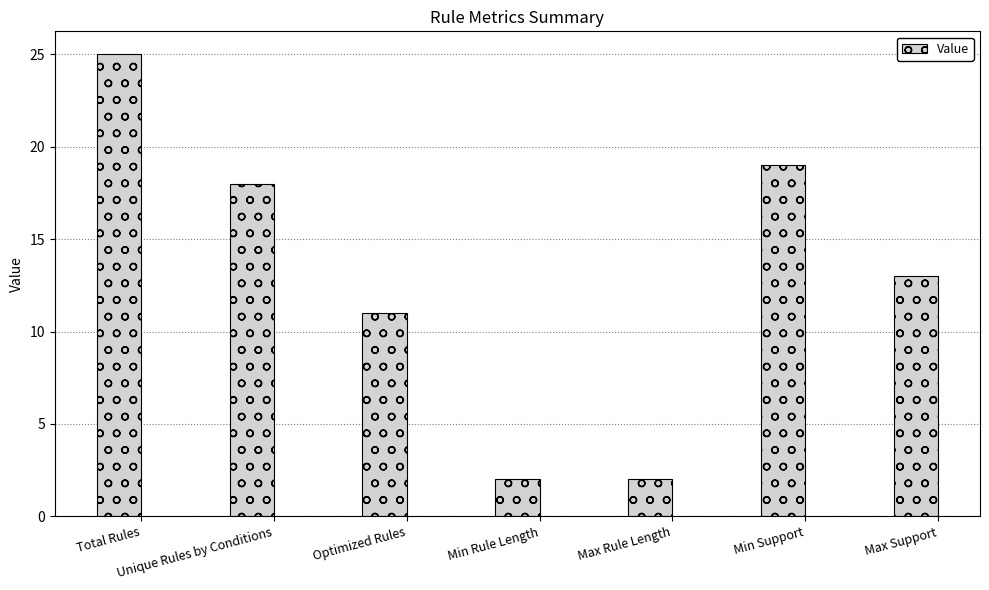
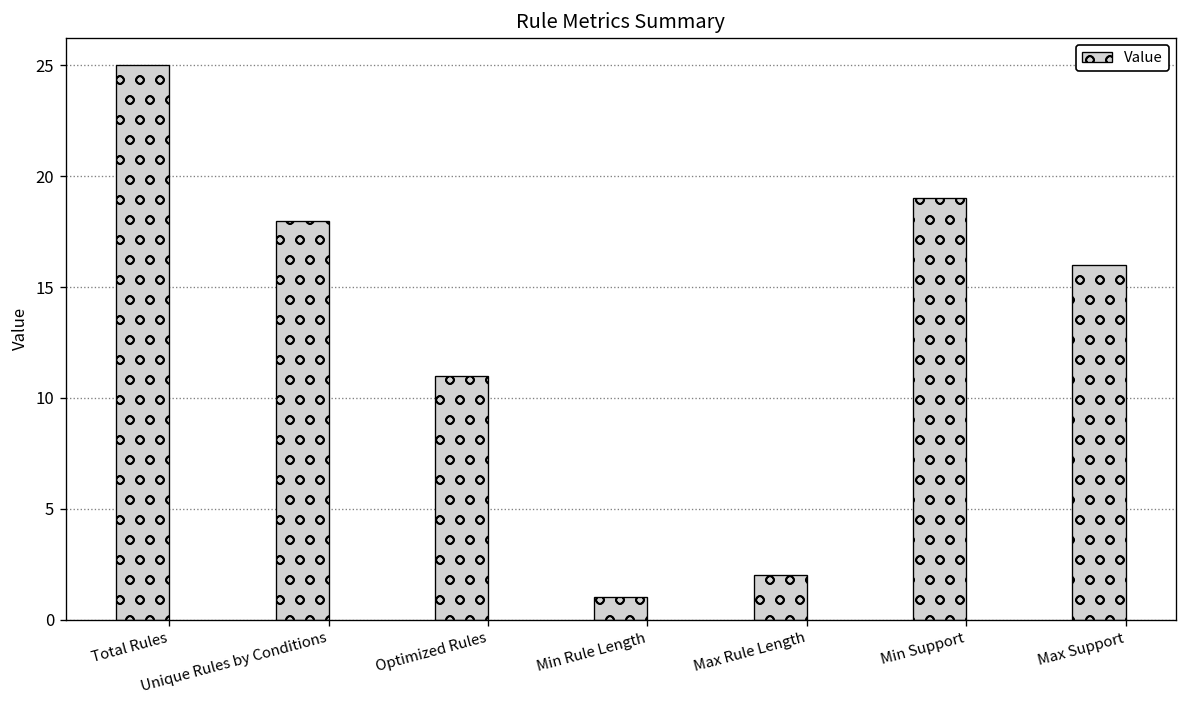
  {
    "Total Rules": 25,
    "Unique Rules by Conditions": 18,
    "Optimized Rules": 11,
-   "Min Rule Length": 2,
+   "Min Rule Length": 1,
    "Max Rule Length": 2,
    "Min Support": 19,
-   "Max Support": 13
+   "Max Support": 16
  }
